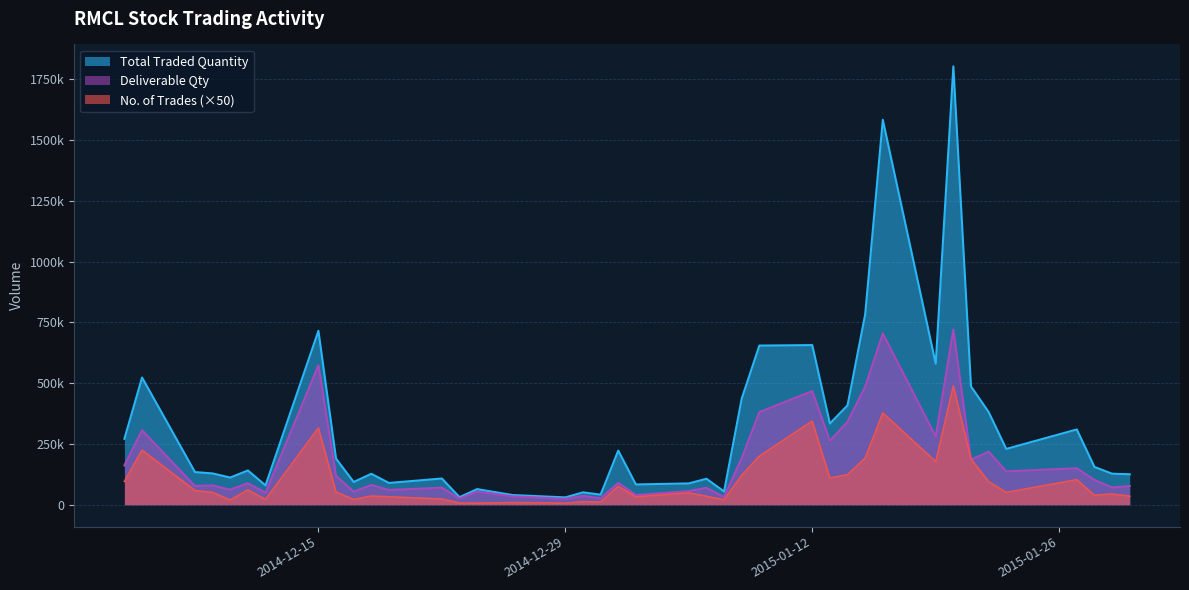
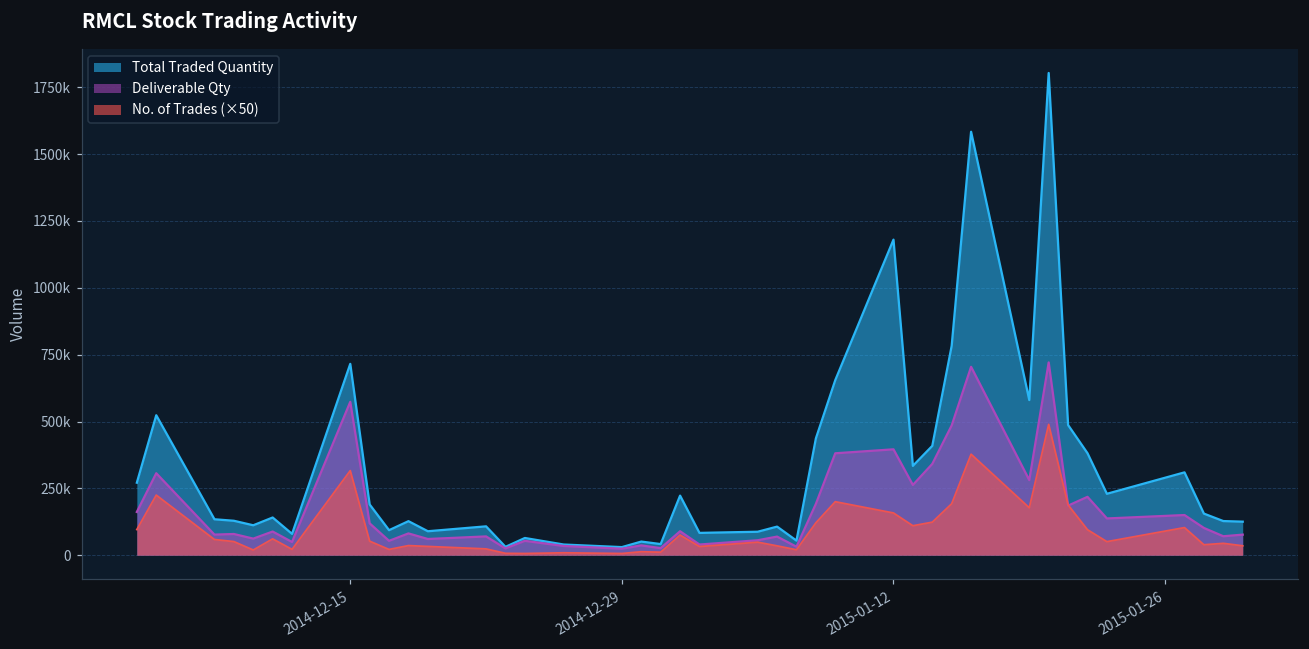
  {
    "Total Traded Quantity": {
      "2014-12-15": 720000,
-     "2015-01-12": 660000
+     "2015-01-12": 1180000
    },
    "Deliverable Qty": {
      "2014-12-15": 570000,
-     "2015-01-12": 470000
+     "2015-01-12": 400000
    },
    "No. of Trades (×50)": {
      "2014-12-15": 320000,
      "2014-12-29": 10000,
-     "2015-01-12": 340000
+     "2015-01-12": 160000
    }
  }
